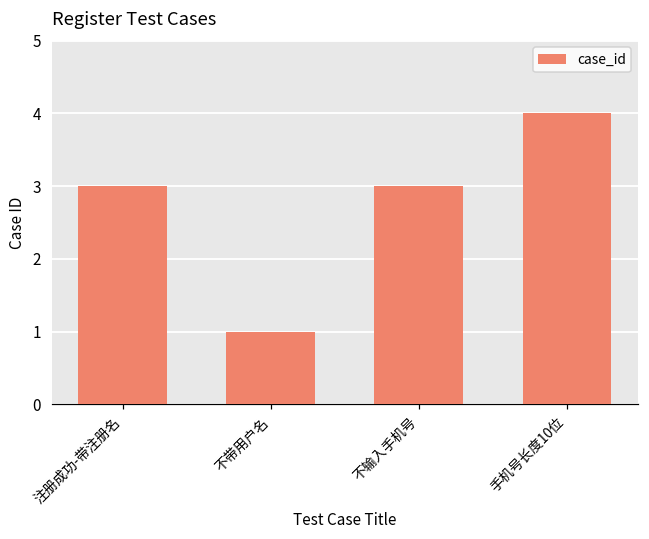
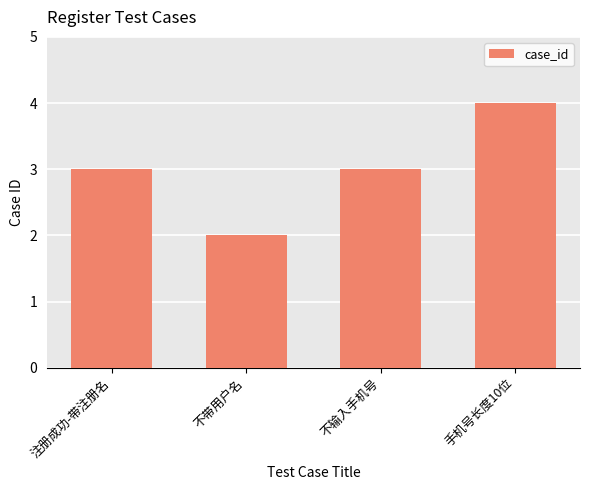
  {
    "注册成功-带注册名": 3,
-   "不带用户名": 1,
+   "不带用户名": 2,
    "不输入手机号": 3,
    "手机号长度10位": 4
  }
